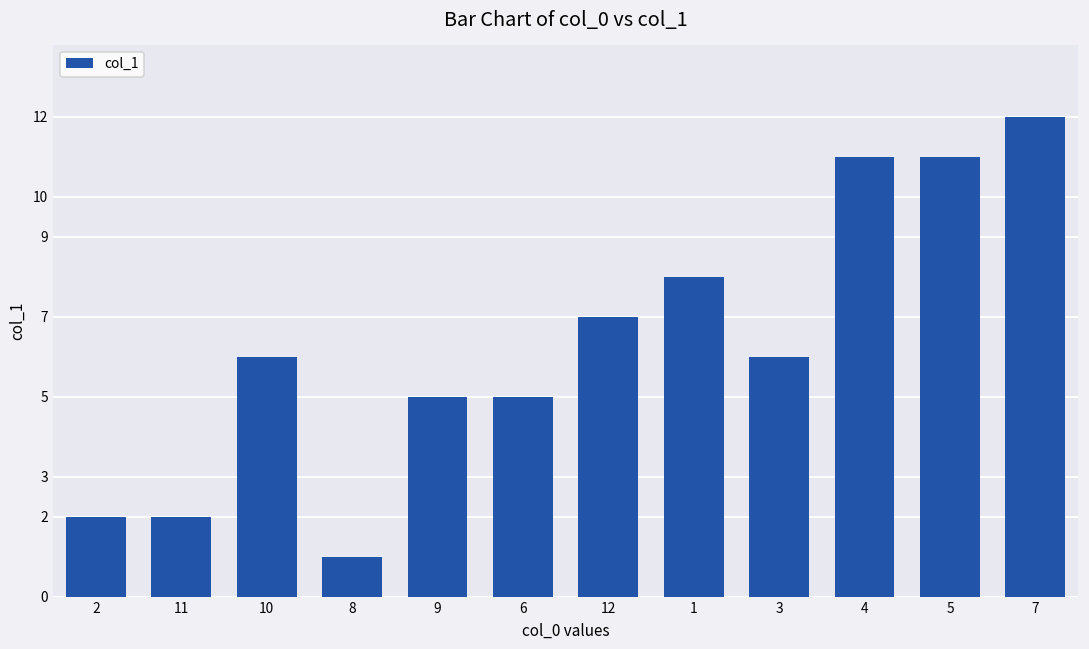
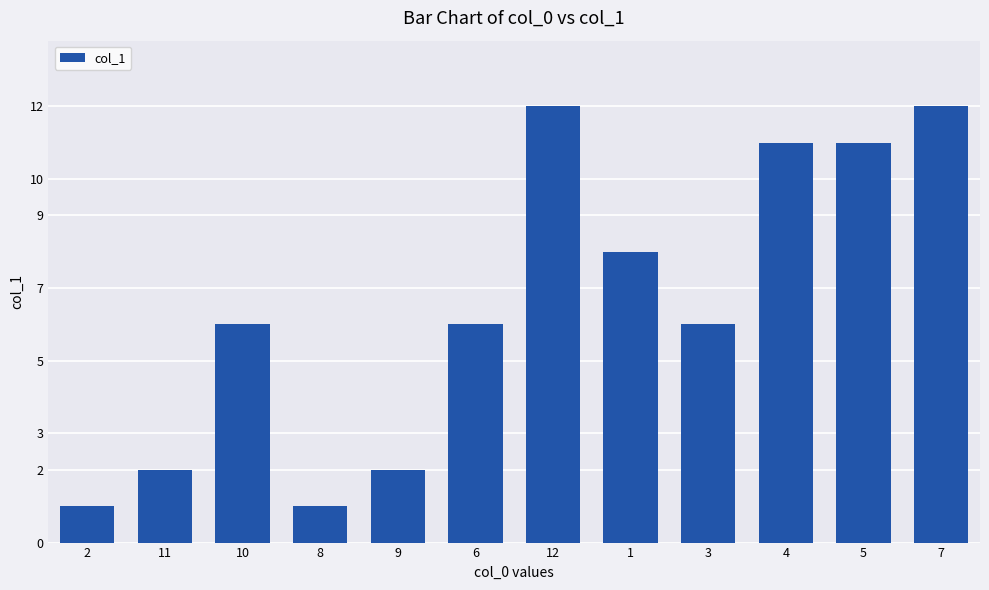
  {
-   "2": 2,
+   "2": 1,
    "11": 2,
    "10": 6,
    "8": 1,
-   "9": 5,
-   "6": 5,
-   "12": 7,
+   "9": 2,
+   "6": 6,
+   "12": 12,
    "1": 8,
    "3": 6,
    "4": 11,
    "5": 11,
    "7": 12
  }
